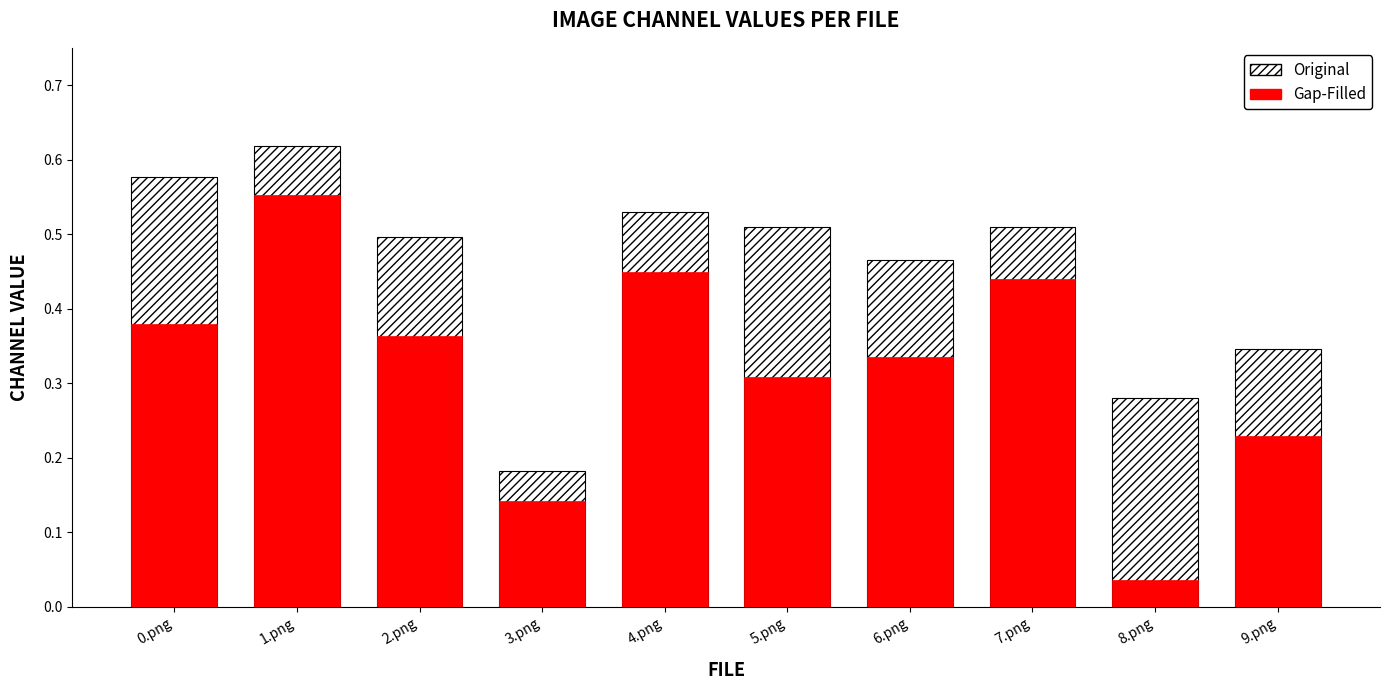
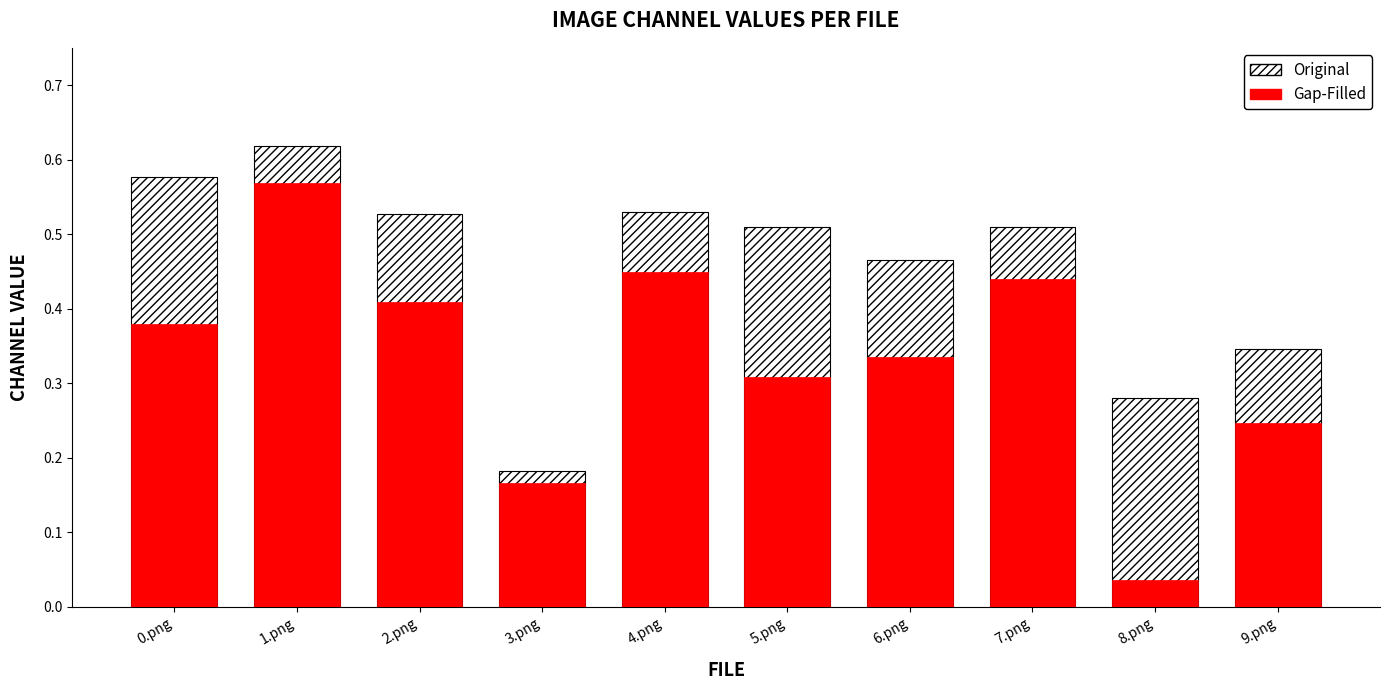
  {
    "Original": {
      "0.png": 0.58,
      "1.png": 0.62,
-     "2.png": 0.50,
+     "2.png": 0.53,
      "3.png": 0.18,
      "4.png": 0.53,
      "5.png": 0.51,
      "6.png": 0.47,
      "7.png": 0.51,
      "8.png": 0.28,
      "9.png": 0.35
    },
    "Gap-Filled": {
-     "1.png": 0.55,
-     "2.png": 0.36,
-     "3.png": 0.14,
-     "9.png": 0.23
+     "1.png": 0.57,
+     "2.png": 0.41,
+     "3.png": 0.17,
+     "9.png": 0.25
    }
  }
